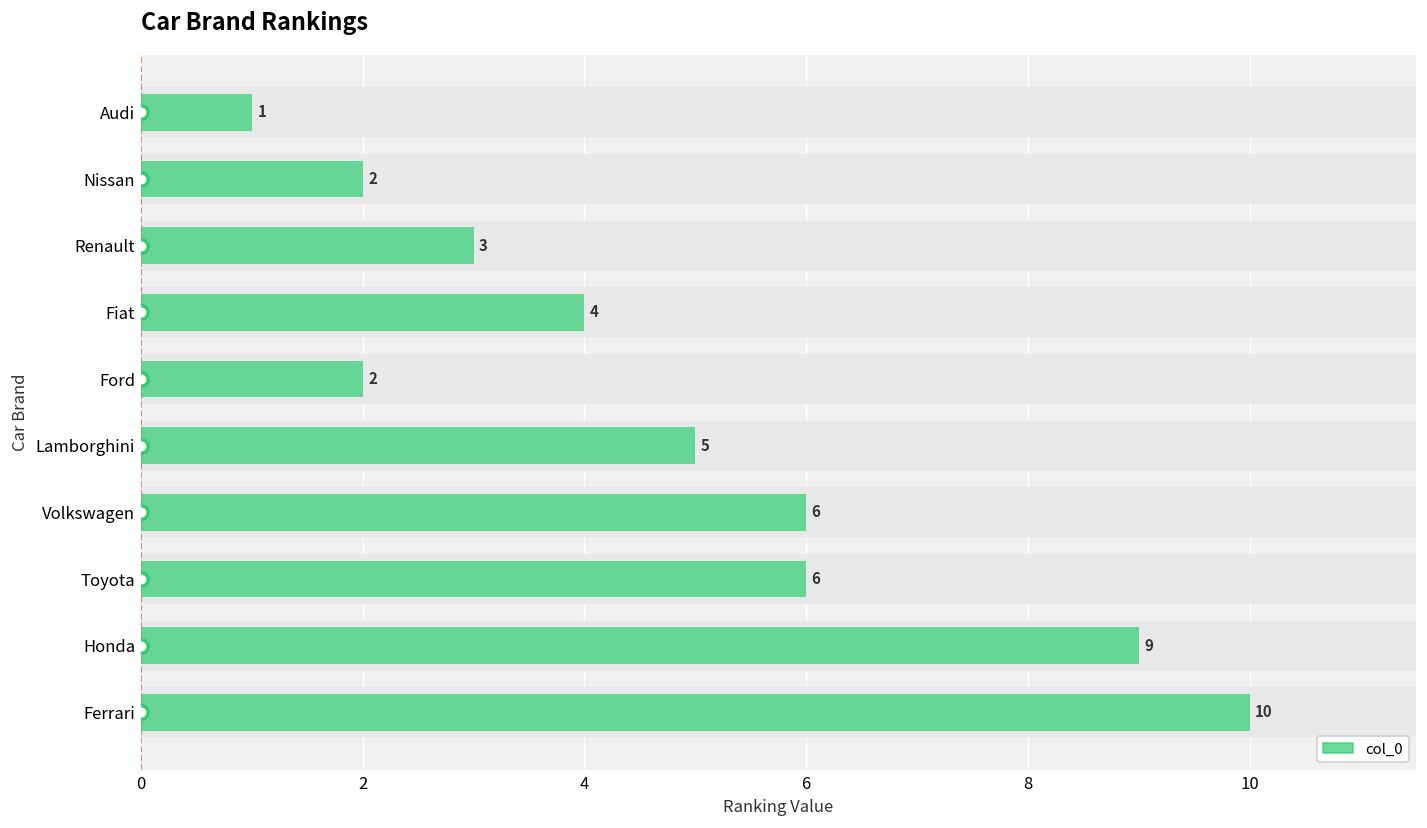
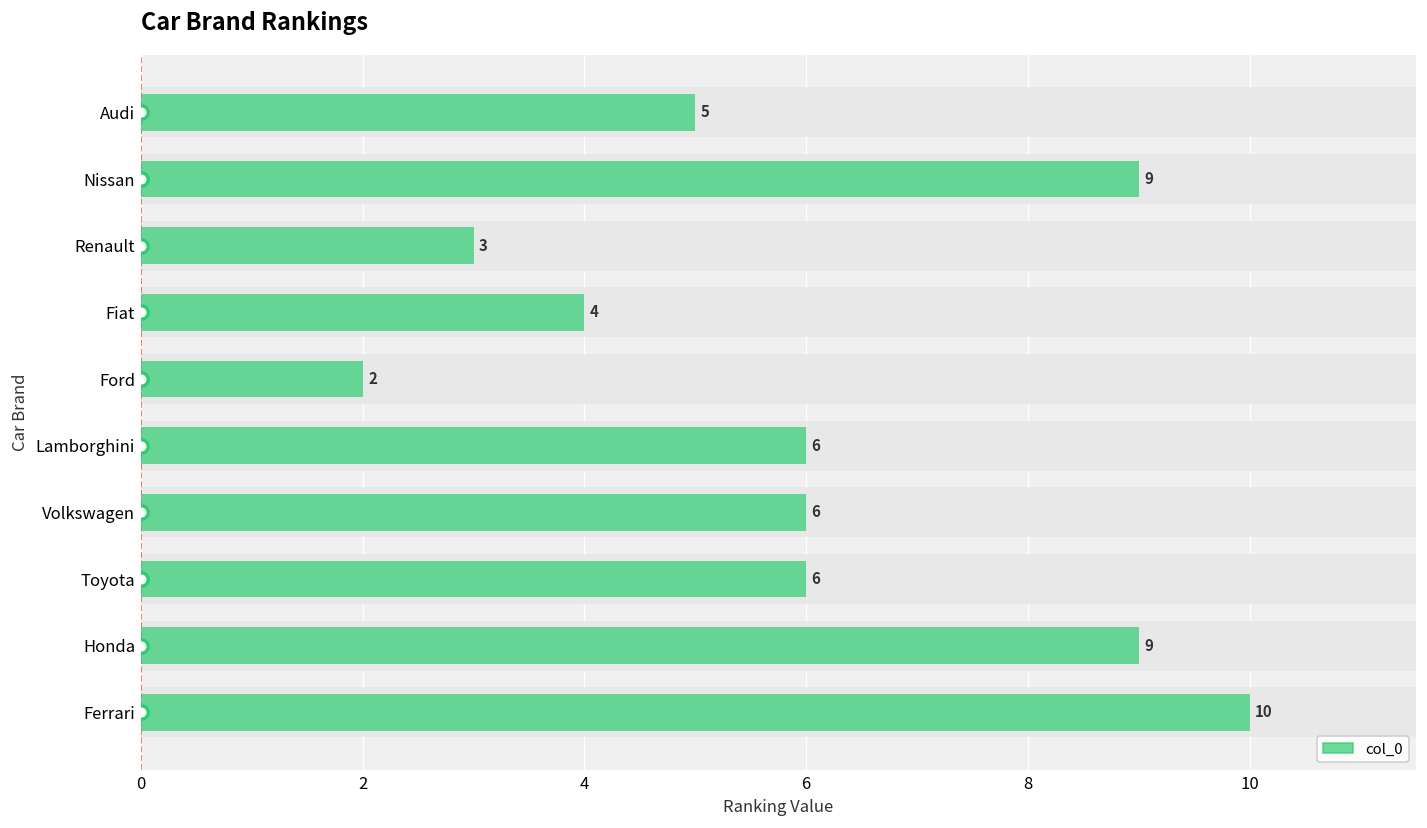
  {
    "col_0": {
-     "Audi": 1,
-     "Nissan": 2,
-     "Lamborghini": 5
+     "Audi": 5,
+     "Nissan": 9,
+     "Lamborghini": 6
    }
  }
